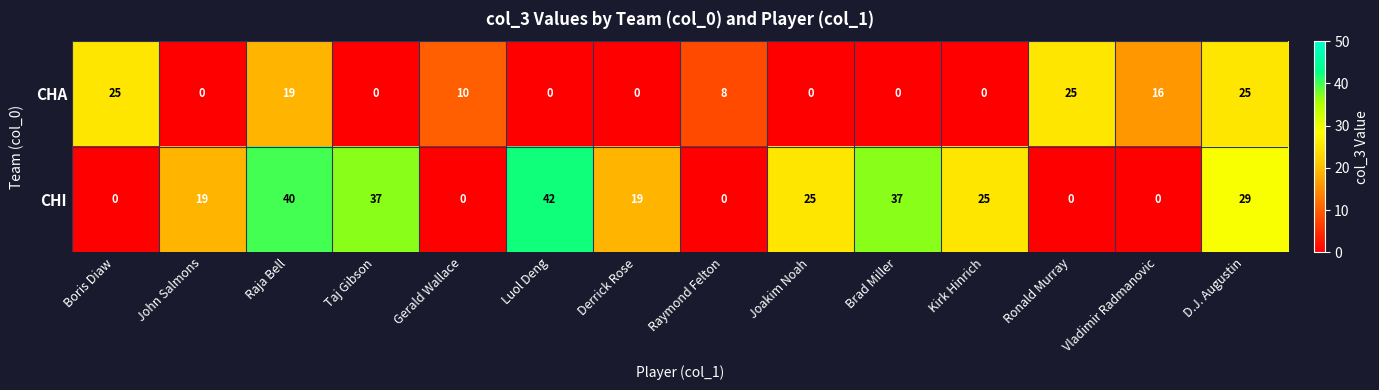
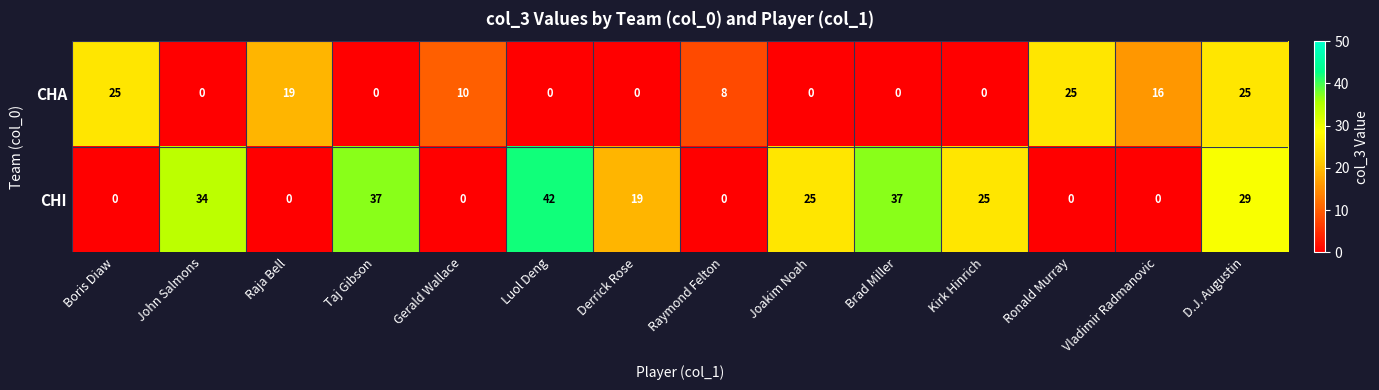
  {
    "CHA": {
      "Boris Diaw": 25,
      "John Salmons": 0,
      "Raja Bell": 19,
      "Taj Gibson": 0,
      "Gerald Wallace": 10,
      "Luol Deng": 0,
      "Derrick Rose": 0,
      "Raymond Felton": 8,
      "Joakim Noah": 0,
      "Brad Miller": 0,
      "Kirk Hinrich": 0,
      "Ronald Murray": 25,
      "Vladimir Radmanovic": 16,
      "D.J. Augustin": 25
    },
    "CHI": {
      "Boris Diaw": 0,
-     "John Salmons": 19,
-     "Raja Bell": 40,
+     "John Salmons": 34,
+     "Raja Bell": 0,
      "Taj Gibson": 37,
      "Gerald Wallace": 0,
      "Luol Deng": 42,
      "Derrick Rose": 19,
      "Raymond Felton": 0,
      "Joakim Noah": 25,
      "Brad Miller": 37,
      "Kirk Hinrich": 25,
      "Ronald Murray": 0,
      "Vladimir Radmanovic": 0,
      "D.J. Augustin": 29
    }
  }
